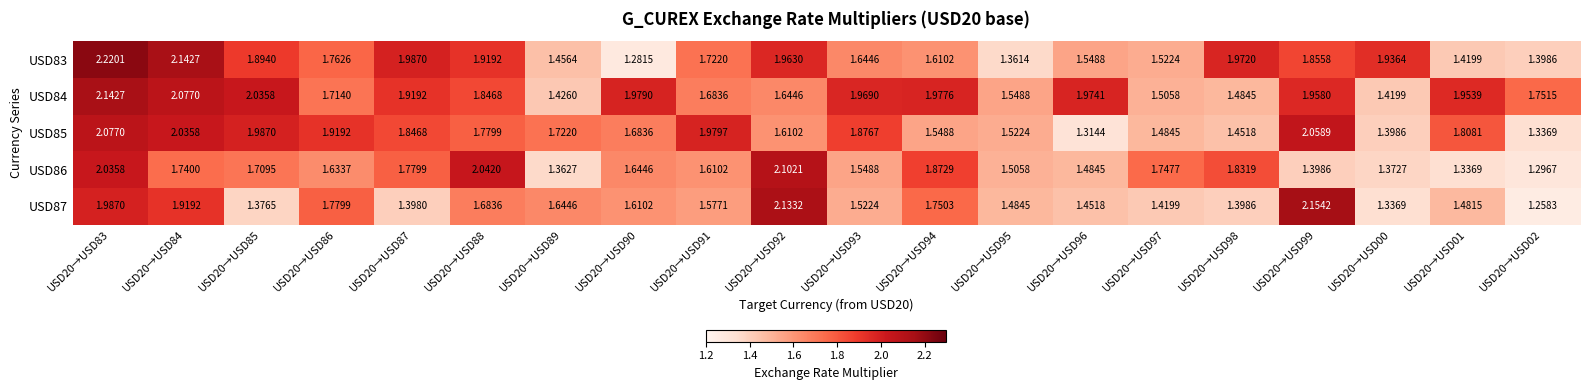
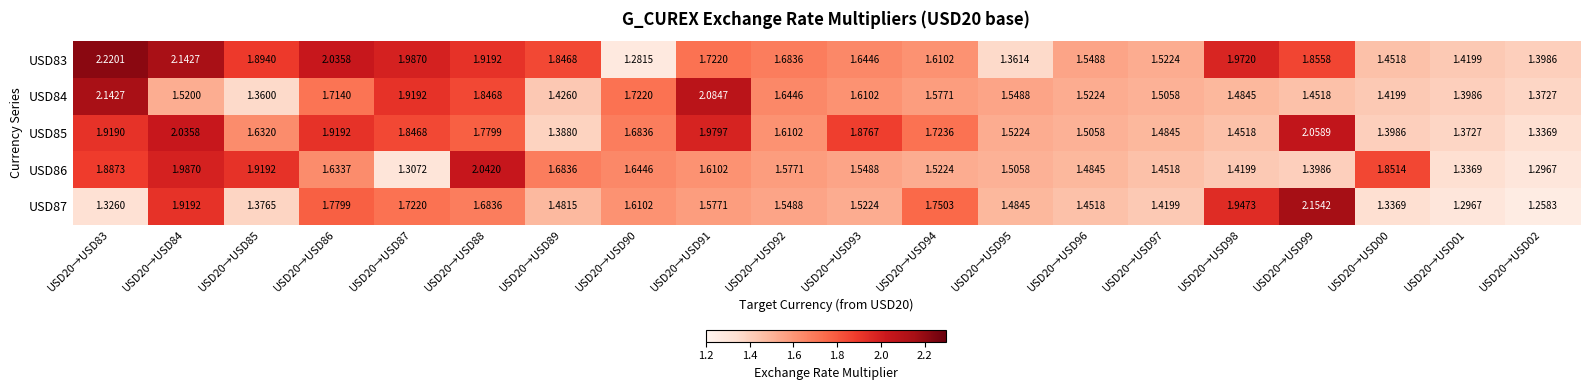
  {
    "USD83": {
      "USD20→USD83": 2.2201,
      "USD20→USD84": 2.1427,
      "USD20→USD85": 1.8940,
-     "USD20→USD86": 1.7626,
+     "USD20→USD86": 2.0358,
      "USD20→USD87": 1.9870,
      "USD20→USD88": 1.9192,
-     "USD20→USD89": 1.4564,
+     "USD20→USD89": 1.8468,
      "USD20→USD90": 1.2815,
      "USD20→USD91": 1.7220,
-     "USD20→USD92": 1.9630,
+     "USD20→USD92": 1.6836,
      "USD20→USD93": 1.6446,
      "USD20→USD94": 1.6102,
      "USD20→USD95": 1.3614,
      "USD20→USD96": 1.5488,
      "USD20→USD97": 1.5224,
      "USD20→USD98": 1.9720,
      "USD20→USD99": 1.8558,
-     "USD20→USD00": 1.9364,
+     "USD20→USD00": 1.4518,
      "USD20→USD01": 1.4199,
      "USD20→USD02": 1.3986
    },
    "USD84": {
      "USD20→USD83": 2.1427,
-     "USD20→USD84": 2.0770,
-     "USD20→USD85": 2.0358,
+     "USD20→USD84": 1.5200,
+     "USD20→USD85": 1.3600,
      "USD20→USD86": 1.7140,
      "USD20→USD87": 1.9192,
      "USD20→USD88": 1.8468,
      "USD20→USD89": 1.4260,
-     "USD20→USD90": 1.9790,
-     "USD20→USD91": 1.6836,
+     "USD20→USD90": 1.7220,
+     "USD20→USD91": 2.0847,
      "USD20→USD92": 1.6446,
-     "USD20→USD93": 1.9690,
-     "USD20→USD94": 1.9776,
+     "USD20→USD93": 1.6102,
+     "USD20→USD94": 1.5771,
      "USD20→USD95": 1.5488,
-     "USD20→USD96": 1.9741,
+     "USD20→USD96": 1.5224,
      "USD20→USD97": 1.5058,
      "USD20→USD98": 1.4845,
-     "USD20→USD99": 1.9580,
+     "USD20→USD99": 1.4518,
      "USD20→USD00": 1.4199,
-     "USD20→USD01": 1.9539,
-     "USD20→USD02": 1.7515
+     "USD20→USD01": 1.3986,
+     "USD20→USD02": 1.3727
    },
    "USD85": {
-     "USD20→USD83": 2.0770,
+     "USD20→USD83": 1.9190,
      "USD20→USD84": 2.0358,
-     "USD20→USD85": 1.9870,
+     "USD20→USD85": 1.6320,
      "USD20→USD86": 1.9192,
      "USD20→USD87": 1.8468,
      "USD20→USD88": 1.7799,
-     "USD20→USD89": 1.7220,
+     "USD20→USD89": 1.3880,
      "USD20→USD90": 1.6836,
      "USD20→USD91": 1.9797,
      "USD20→USD92": 1.6102,
      "USD20→USD93": 1.8767,
-     "USD20→USD94": 1.5488,
+     "USD20→USD94": 1.7236,
      "USD20→USD95": 1.5224,
-     "USD20→USD96": 1.3144,
+     "USD20→USD96": 1.5058,
      "USD20→USD97": 1.4845,
      "USD20→USD98": 1.4518,
      "USD20→USD99": 2.0589,
      "USD20→USD00": 1.3986,
-     "USD20→USD01": 1.8081,
+     "USD20→USD01": 1.3727,
      "USD20→USD02": 1.3369
    },
    "USD86": {
-     "USD20→USD83": 2.0358,
-     "USD20→USD84": 1.7400,
-     "USD20→USD85": 1.7095,
+     "USD20→USD83": 1.8873,
+     "USD20→USD84": 1.9870,
+     "USD20→USD85": 1.9192,
      "USD20→USD86": 1.6337,
-     "USD20→USD87": 1.7799,
+     "USD20→USD87": 1.3072,
      "USD20→USD88": 2.0420,
-     "USD20→USD89": 1.3627,
+     "USD20→USD89": 1.6836,
      "USD20→USD90": 1.6446,
      "USD20→USD91": 1.6102,
-     "USD20→USD92": 2.1021,
+     "USD20→USD92": 1.5771,
      "USD20→USD93": 1.5488,
-     "USD20→USD94": 1.8729,
+     "USD20→USD94": 1.5224,
      "USD20→USD95": 1.5058,
      "USD20→USD96": 1.4845,
-     "USD20→USD97": 1.7477,
-     "USD20→USD98": 1.8319,
+     "USD20→USD97": 1.4518,
+     "USD20→USD98": 1.4199,
      "USD20→USD99": 1.3986,
-     "USD20→USD00": 1.3727,
+     "USD20→USD00": 1.8514,
      "USD20→USD01": 1.3369,
      "USD20→USD02": 1.2967
    },
    "USD87": {
-     "USD20→USD83": 1.9870,
+     "USD20→USD83": 1.3260,
      "USD20→USD84": 1.9192,
      "USD20→USD85": 1.3765,
      "USD20→USD86": 1.7799,
-     "USD20→USD87": 1.3980,
+     "USD20→USD87": 1.7220,
      "USD20→USD88": 1.6836,
-     "USD20→USD89": 1.6446,
+     "USD20→USD89": 1.4815,
      "USD20→USD90": 1.6102,
      "USD20→USD91": 1.5771,
-     "USD20→USD92": 2.1332,
+     "USD20→USD92": 1.5488,
      "USD20→USD93": 1.5224,
      "USD20→USD94": 1.7503,
      "USD20→USD95": 1.4845,
      "USD20→USD96": 1.4518,
      "USD20→USD97": 1.4199,
-     "USD20→USD98": 1.3986,
+     "USD20→USD98": 1.9473,
      "USD20→USD99": 2.1542,
      "USD20→USD00": 1.3369,
-     "USD20→USD01": 1.4815,
+     "USD20→USD01": 1.2967,
      "USD20→USD02": 1.2583
    }
  }
